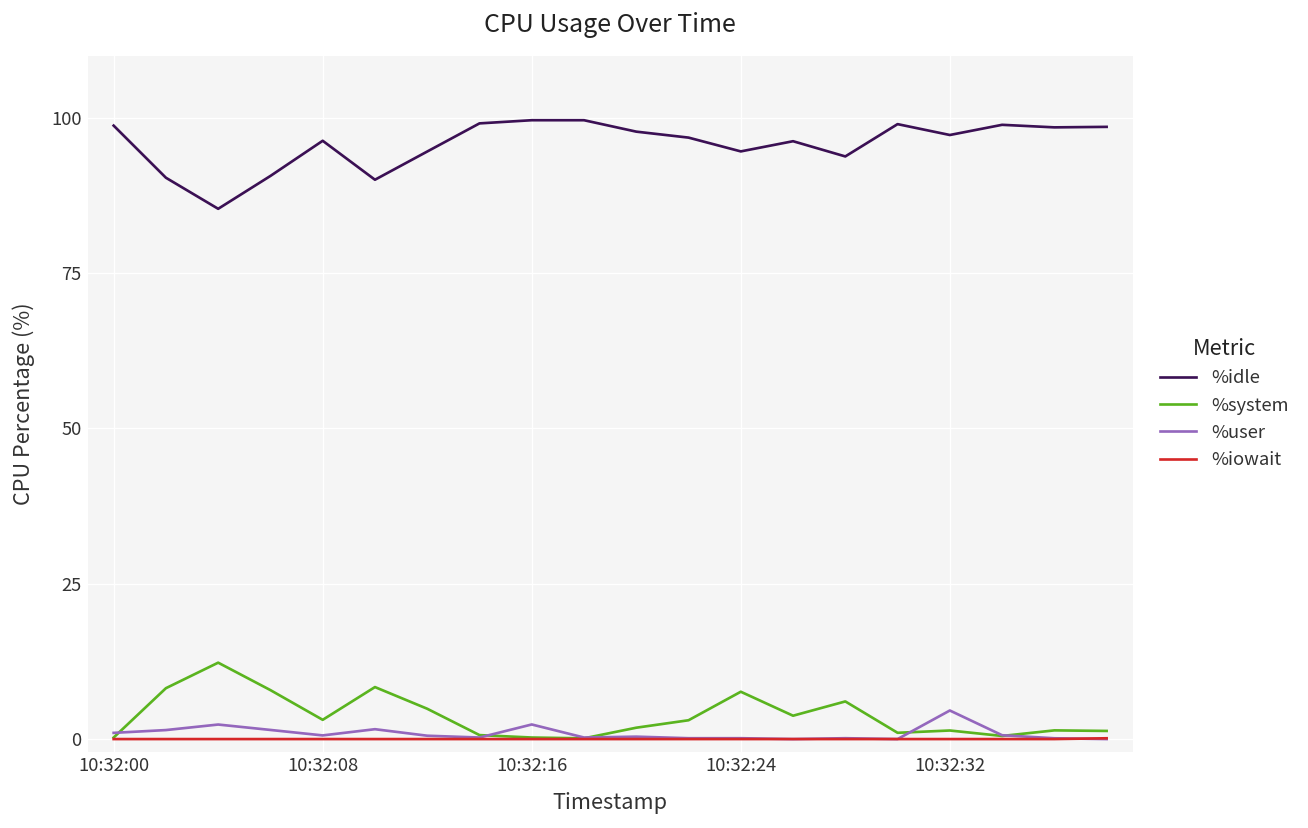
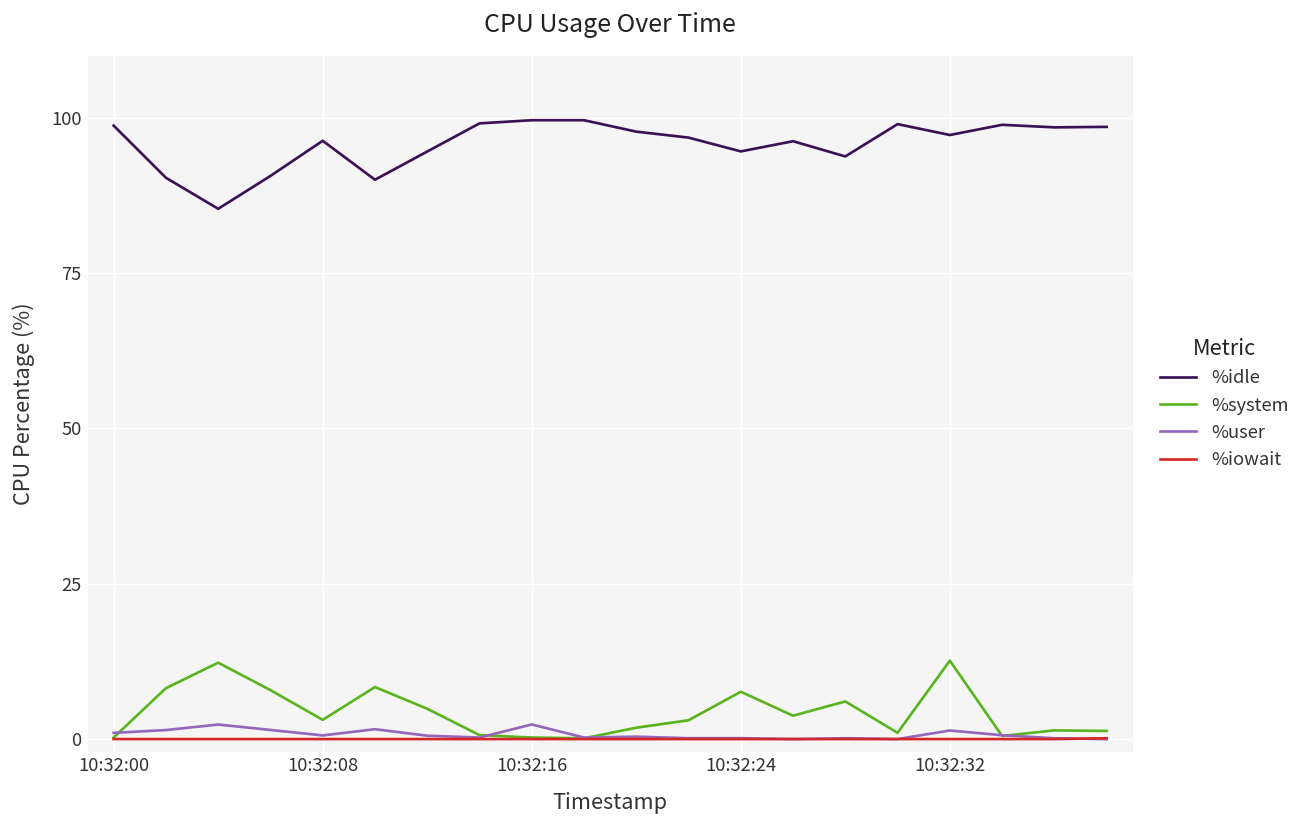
  {
    "%idle": {
      "10:32:00": 99,
      "10:32:08": 96,
      "10:32:16": 100,
      "10:32:24": 95,
      "10:32:32": 97
    },
    "%system": {
      "10:32:08": 3,
      "10:32:24": 8,
-     "10:32:32": 1
+     "10:32:32": 13
    },
    "%user": {
      "10:32:00": 1,
      "10:32:08": 1,
      "10:32:16": 2,
-     "10:32:32": 5
+     "10:32:32": 1
    },
    "%iowait": {
      "10:32:08": 0,
      "10:32:32": 0
    }
  }
